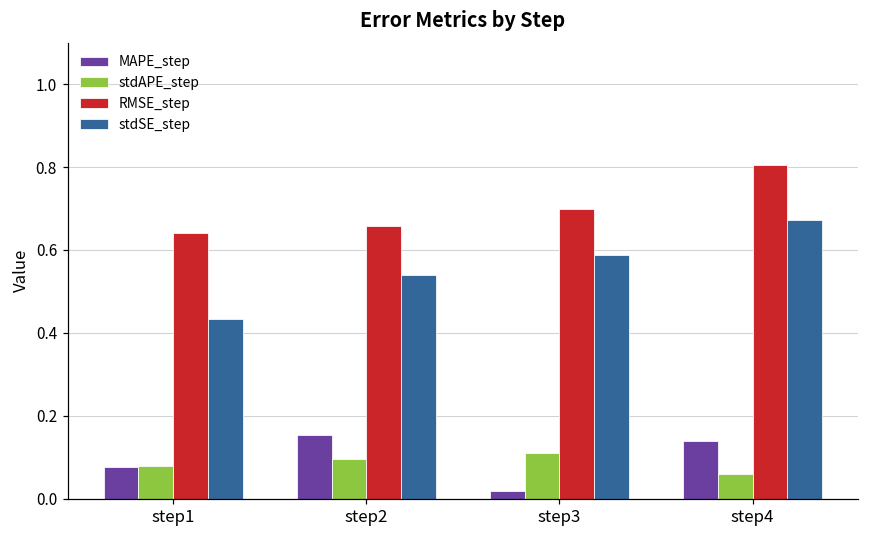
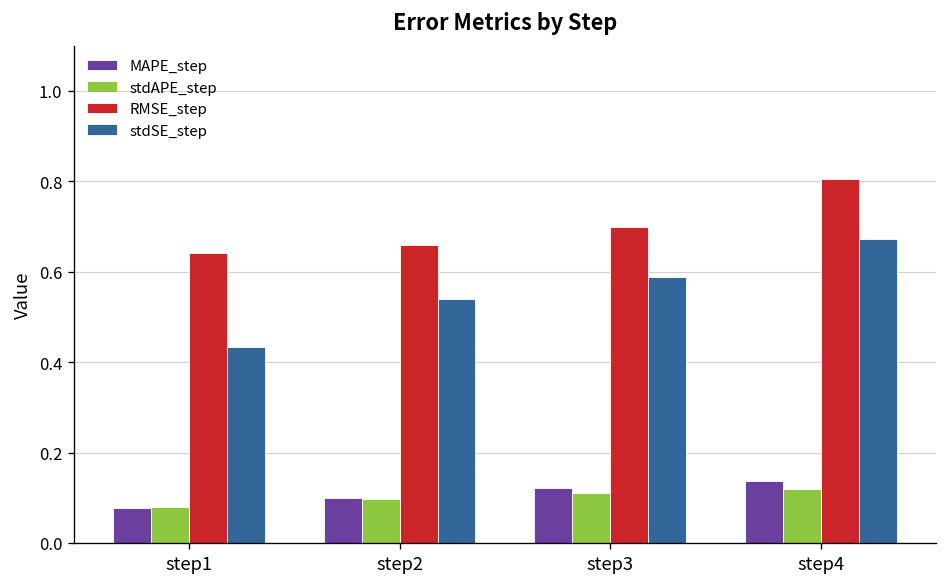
  {
    "MAPE_step": {
      "step1": 0.08,
-     "step2": 0.15,
-     "step3": 0.02,
+     "step2": 0.10,
+     "step3": 0.12,
      "step4": 0.14
    },
    "stdAPE_step": {
      "step1": 0.08,
      "step2": 0.10,
      "step3": 0.11,
-     "step4": 0.06
+     "step4": 0.12
    },
    "RMSE_step": {
      "step1": 0.64,
      "step2": 0.66,
      "step3": 0.70,
      "step4": 0.81
    },
    "stdSE_step": {
      "step1": 0.43,
      "step2": 0.54,
      "step3": 0.59,
      "step4": 0.67
    }
  }
